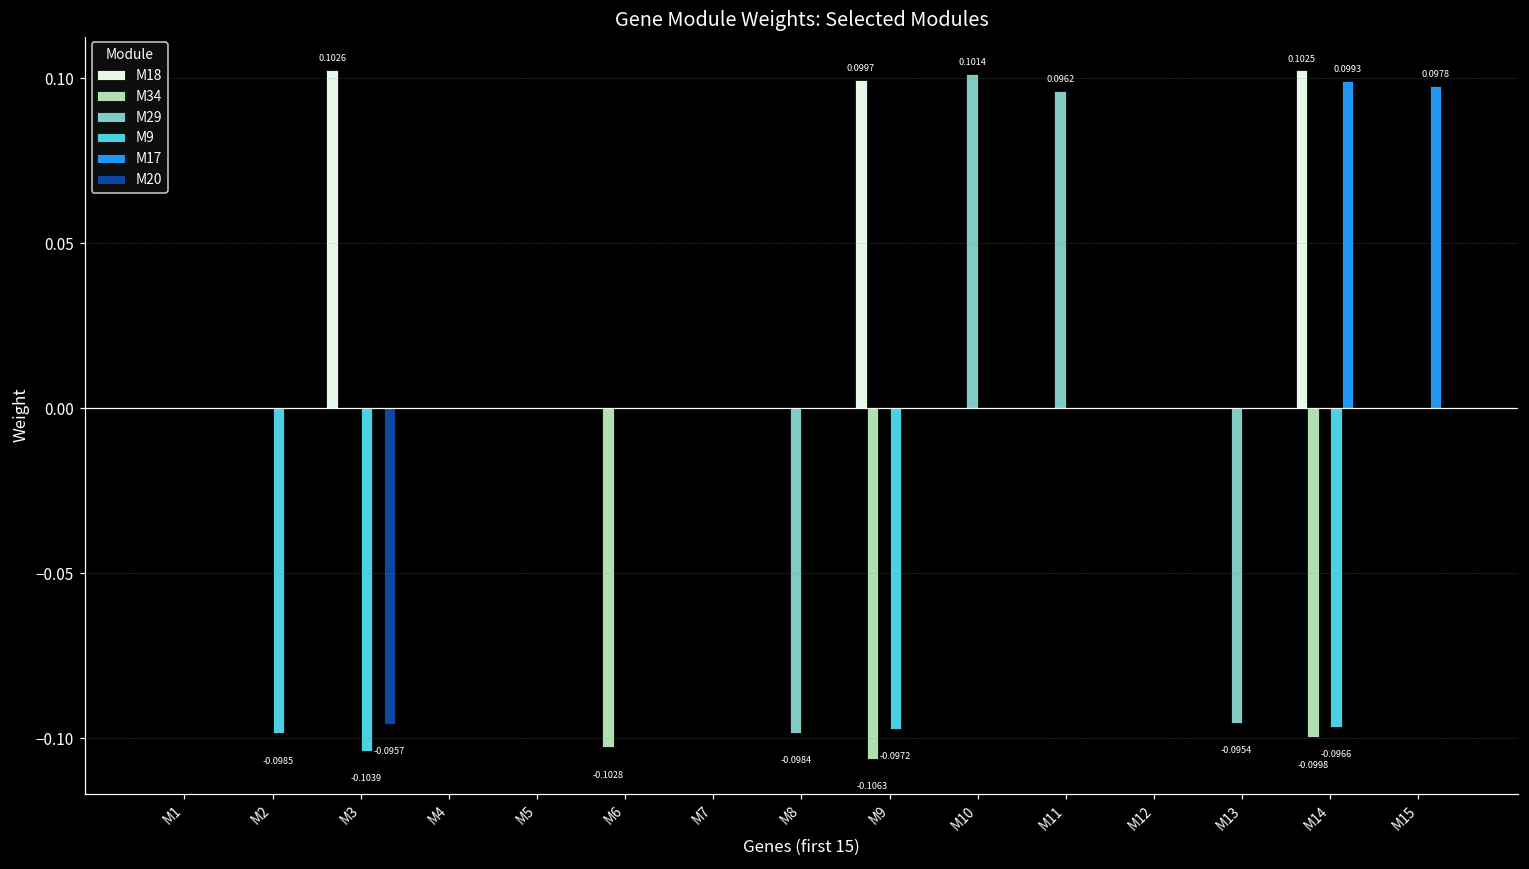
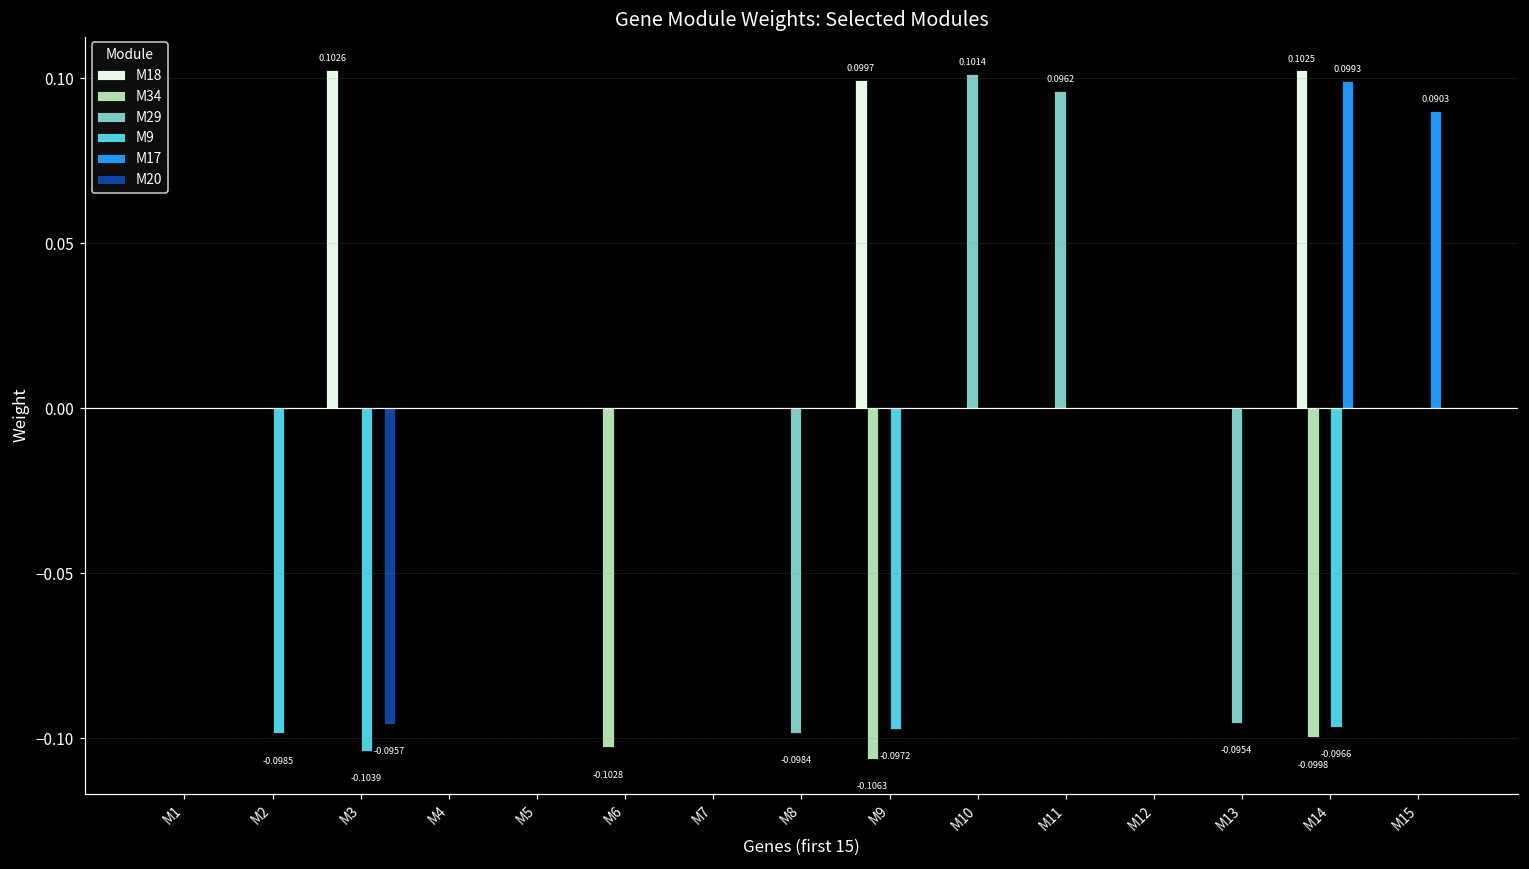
  {
    "M18": {
      "M3": 0.1026,
      "M9": 0.0997,
      "M14": 0.1025
    },
    "M17": {
      "M14": 0.0993,
-     "M15": 0.0978
+     "M15": 0.0903
    },
    "M20": {
      "M3": -0.0957
    }
  }
